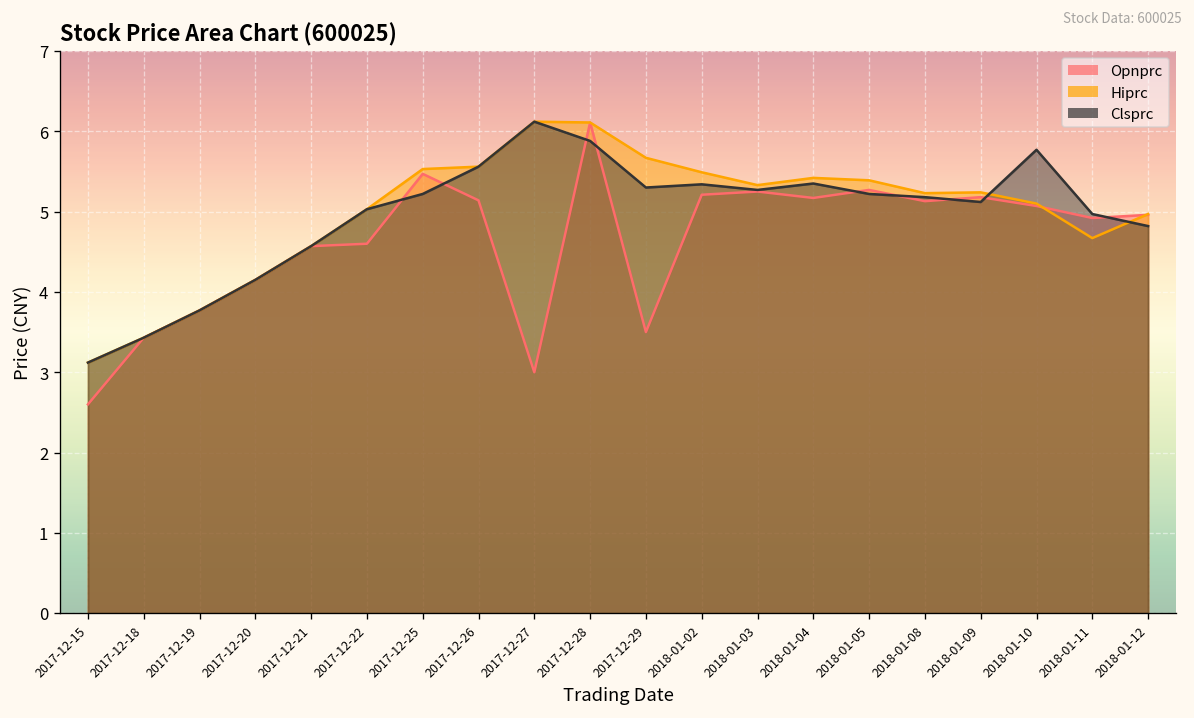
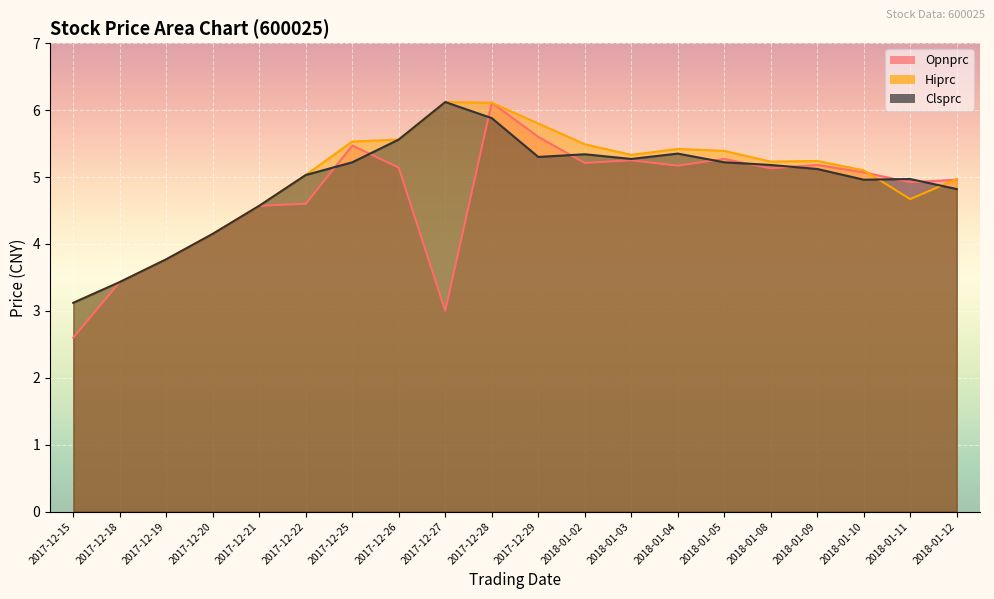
  {
    "Opnprc": {
      "2017-12-15": 2.6,
      "2017-12-22": 4.6,
      "2017-12-25": 5.5,
      "2017-12-26": 5.1,
      "2017-12-27": 3.0,
-     "2017-12-29": 3.5,
+     "2017-12-29": 5.6,
      "2018-01-02": 5.2,
      "2018-01-04": 5.2,
      "2018-01-05": 5.3,
      "2018-01-08": 5.1,
      "2018-01-09": 5.2,
      "2018-01-11": 4.9
    },
    "Hiprc": {
      "2017-12-25": 5.5,
-     "2017-12-29": 5.7,
+     "2017-12-29": 5.8,
      "2018-01-02": 5.5,
      "2018-01-03": 5.3,
      "2018-01-04": 5.4,
      "2018-01-05": 5.4,
      "2018-01-08": 5.2,
      "2018-01-09": 5.2,
      "2018-01-11": 4.7
    },
    "Clsprc": {
      "2017-12-25": 5.2,
      "2017-12-28": 5.9,
      "2017-12-29": 5.3,
      "2018-01-02": 5.3,
      "2018-01-04": 5.4,
      "2018-01-05": 5.2,
      "2018-01-08": 5.2,
      "2018-01-09": 5.1,
-     "2018-01-10": 5.8,
+     "2018-01-10": 5.0,
      "2018-01-11": 5.0,
      "2018-01-12": 4.8
    }
  }
